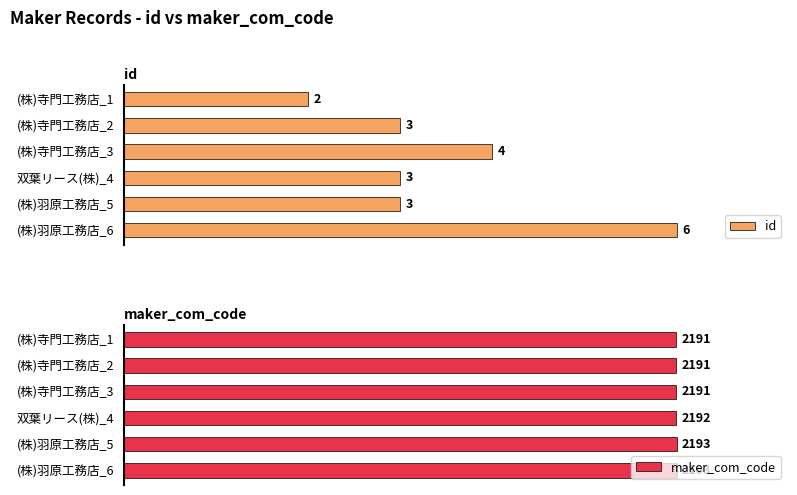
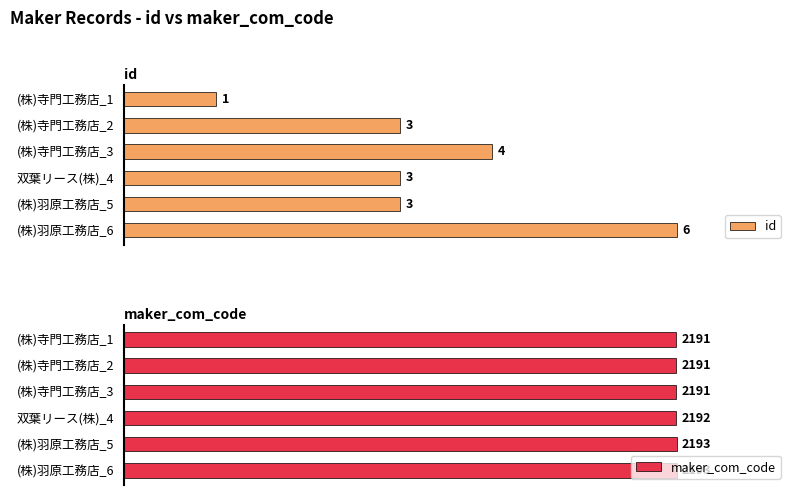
  {
    "id": {
-     "(株)寺門工務店_1": 2,
+     "(株)寺門工務店_1": 1,
      "(株)寺門工務店_2": 3,
      "(株)寺門工務店_3": 4,
      "双葉リース(株)_4": 3,
      "(株)羽原工務店_5": 3,
      "(株)羽原工務店_6": 6
    },
    "maker_com_code": {
      "(株)寺門工務店_1": 2191,
      "(株)寺門工務店_2": 2191,
      "(株)寺門工務店_3": 2191,
      "双葉リース(株)_4": 2192,
      "(株)羽原工務店_5": 2193
    }
  }
